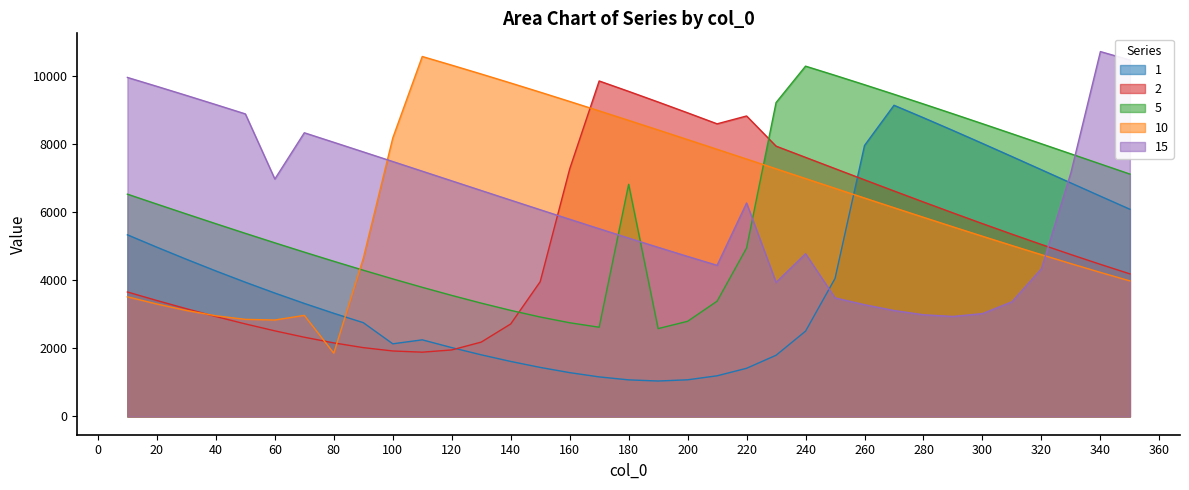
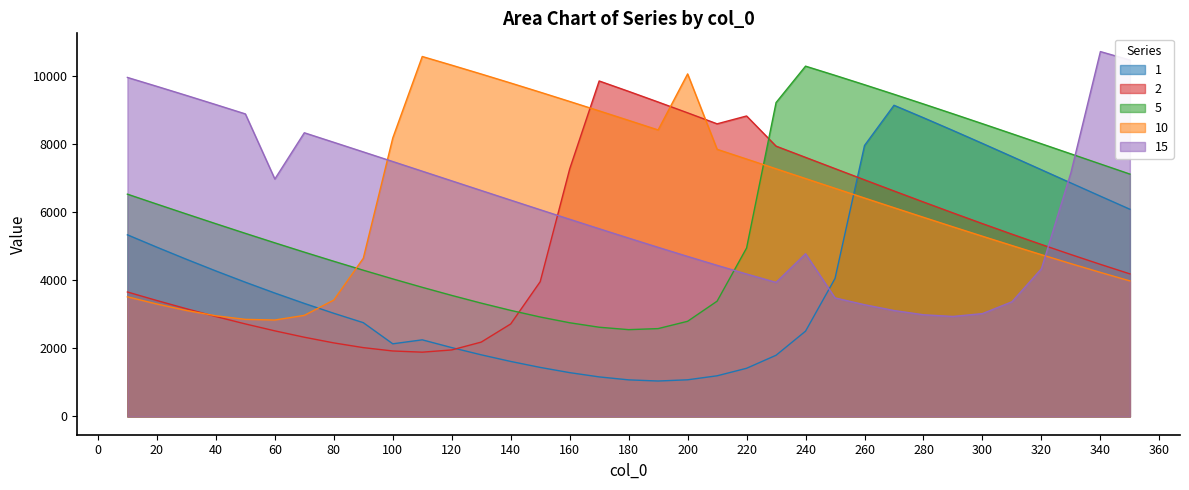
  {
    "1": {
      "20": 5000,
      "40": 4300,
      "60": 3600,
      "80": 3000,
      "100": 2100,
      "140": 1600,
      "160": 1300,
      "180": 1100,
      "200": 1100,
      "220": 1400,
      "240": 2500,
      "260": 8000,
      "280": 8800,
      "300": 8000,
      "320": 7200,
      "340": 6500
    },
    "2": {
      "20": 3400,
      "60": 2500,
      "80": 2200,
      "100": 1900,
      "140": 2700,
      "160": 7300,
      "180": 9600,
      "200": 8900,
      "220": 8800,
      "240": 7600,
      "260": 7000,
      "280": 6300,
      "300": 5700,
      "320": 5100,
      "340": 4500
    },
    "5": {
      "20": 6200,
      "40": 5700,
      "60": 5100,
      "80": 4600,
      "100": 4000,
      "120": 3600,
      "140": 3100,
      "160": 2800,
-     "180": 6800,
+     "180": 2600,
      "200": 2800,
      "220": 5000,
      "240": 10300,
      "260": 9700,
      "280": 9200,
      "300": 8600,
      "320": 8000,
      "340": 7400
    },
    "10": {
      "20": 3300,
      "60": 2800,
-     "80": 1900,
+     "80": 3400,
      "100": 8200,
      "120": 10300,
      "140": 9800,
      "160": 9300,
      "180": 8700,
-     "200": 8100,
+     "200": 10100,
      "220": 7600,
      "240": 7000,
      "260": 6400,
      "280": 5900,
      "300": 5300,
      "320": 4800,
      "340": 4200
    },
    "15": {
      "20": 9700,
      "40": 9200,
      "60": 7000,
      "80": 8100,
      "100": 7500,
      "120": 6900,
      "140": 6400,
      "160": 5800,
      "180": 5200,
      "200": 4700,
-     "220": 6300,
+     "220": 4200,
      "240": 4800,
      "260": 3300,
      "280": 3000,
      "300": 3000,
      "320": 4300,
      "340": 10700
    }
  }
